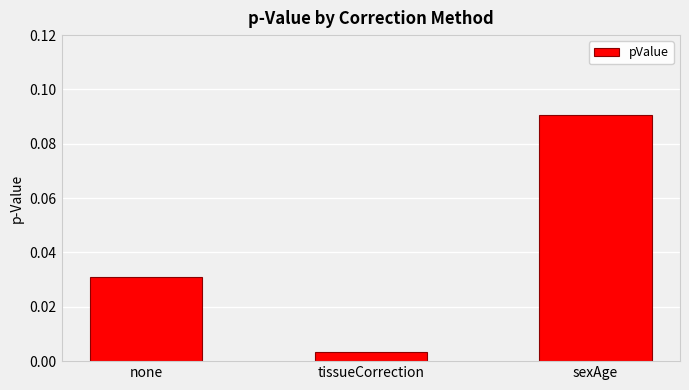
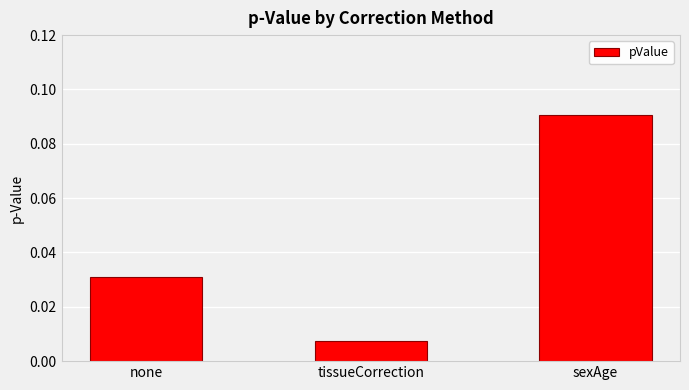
  {
    "none": 0.031,
-   "tissueCorrection": 0.003,
+   "tissueCorrection": 0.007,
    "sexAge": 0.091
  }
